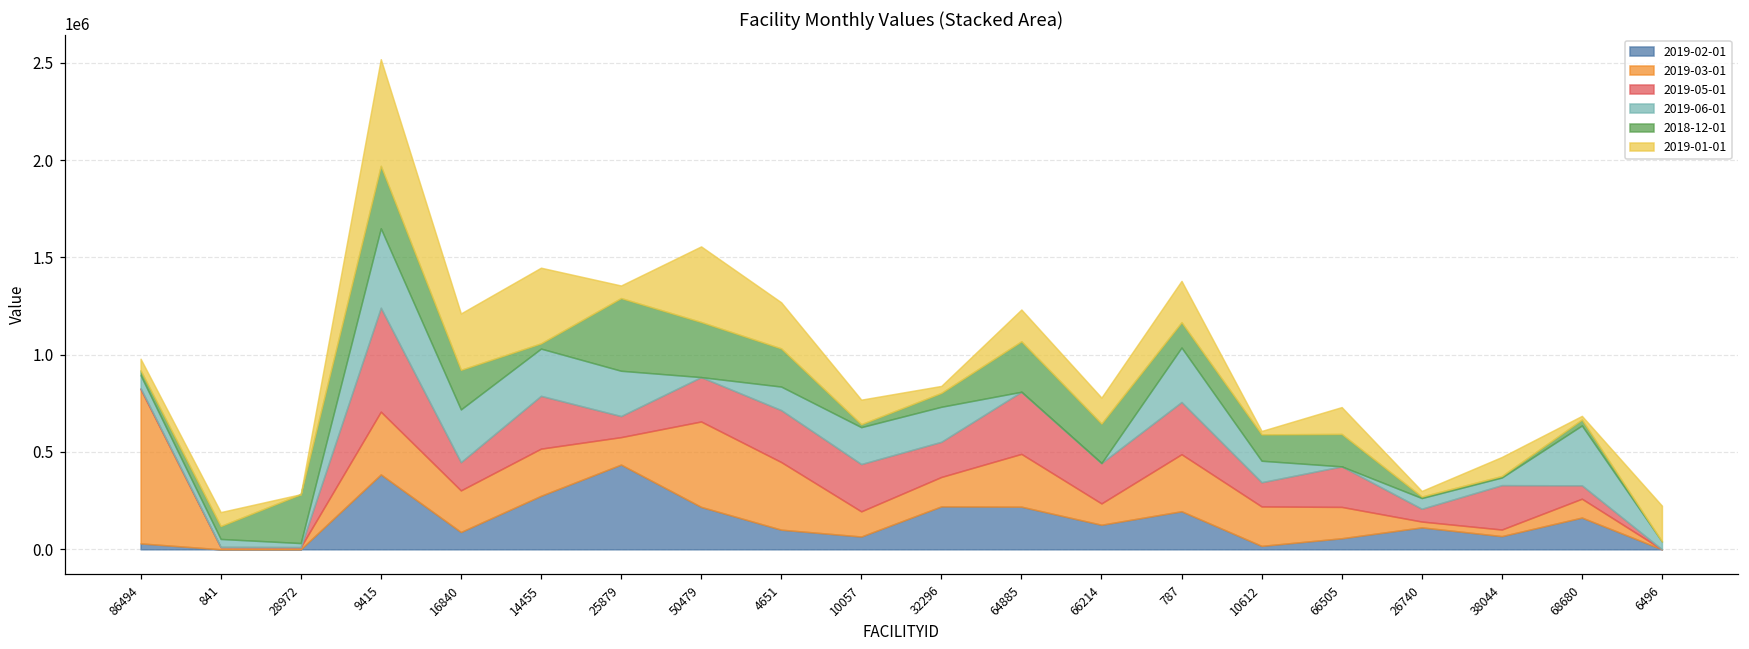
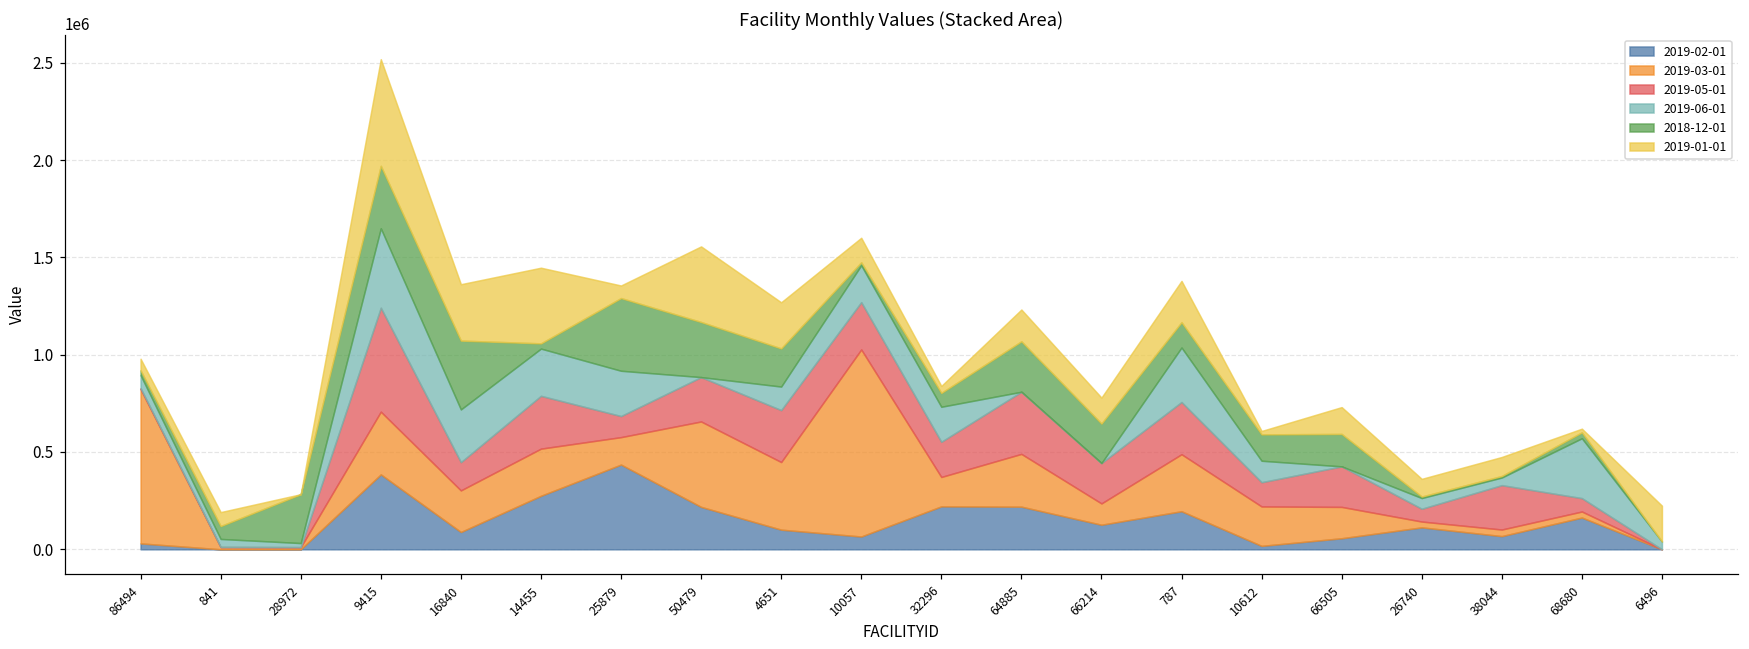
  {
    "2019-02-01": {
      "86494": 30000,
      "9415": 380000,
      "16840": 90000,
      "14455": 270000,
      "25879": 440000,
      "50479": 220000,
      "4651": 100000,
      "10057": 70000,
      "32296": 220000,
      "64885": 220000,
      "66214": 130000,
      "787": 200000,
      "10612": 20000,
      "66505": 60000,
      "26740": 110000,
      "38044": 70000,
      "68680": 160000
    },
    "2019-03-01": {
      "9415": 320000,
      "16840": 210000,
      "14455": 240000,
      "25879": 140000,
      "50479": 440000,
      "4651": 350000,
-     "10057": 130000,
+     "10057": 960000,
      "32296": 150000,
      "64885": 270000,
      "66214": 110000,
      "787": 290000,
      "10612": 200000,
      "66505": 160000,
      "26740": 30000,
      "38044": 30000,
-     "68680": 100000
+     "68680": 30000
    },
    "2019-05-01": {
      "9415": 530000,
      "16840": 150000,
      "14455": 270000,
      "25879": 110000,
      "4651": 270000,
      "10057": 240000,
      "32296": 180000,
      "787": 270000,
      "10612": 120000,
      "26740": 70000,
      "38044": 230000,
      "68680": 70000
    },
    "2019-06-01": {
      "86494": 70000,
      "841": 40000,
      "28972": 20000,
      "9415": 410000,
      "16840": 270000,
      "14455": 240000,
      "25879": 230000,
      "4651": 120000,
      "10057": 190000,
      "32296": 180000,
      "787": 280000,
      "10612": 110000,
      "68680": 310000
    },
    "2018-12-01": {
      "86494": 20000,
      "841": 70000,
      "9415": 320000,
-     "16840": 200000,
+     "16840": 350000,
      "14455": 30000,
      "25879": 370000,
      "50479": 280000,
      "4651": 200000,
      "10057": 20000,
      "32296": 70000,
      "64885": 260000,
      "66214": 200000,
      "787": 130000,
      "10612": 140000,
      "66505": 170000,
      "68680": 30000
    },
    "2019-01-01": {
      "86494": 60000,
      "841": 70000,
      "9415": 550000,
      "16840": 290000,
      "14455": 390000,
      "25879": 60000,
      "50479": 390000,
      "4651": 240000,
      "10057": 130000,
      "32296": 40000,
      "64885": 160000,
      "66214": 130000,
      "787": 210000,
      "10612": 20000,
      "66505": 140000,
-     "26740": 30000,
+     "26740": 90000,
      "38044": 100000,
      "68680": 20000,
      "6496": 180000
    }
  }
